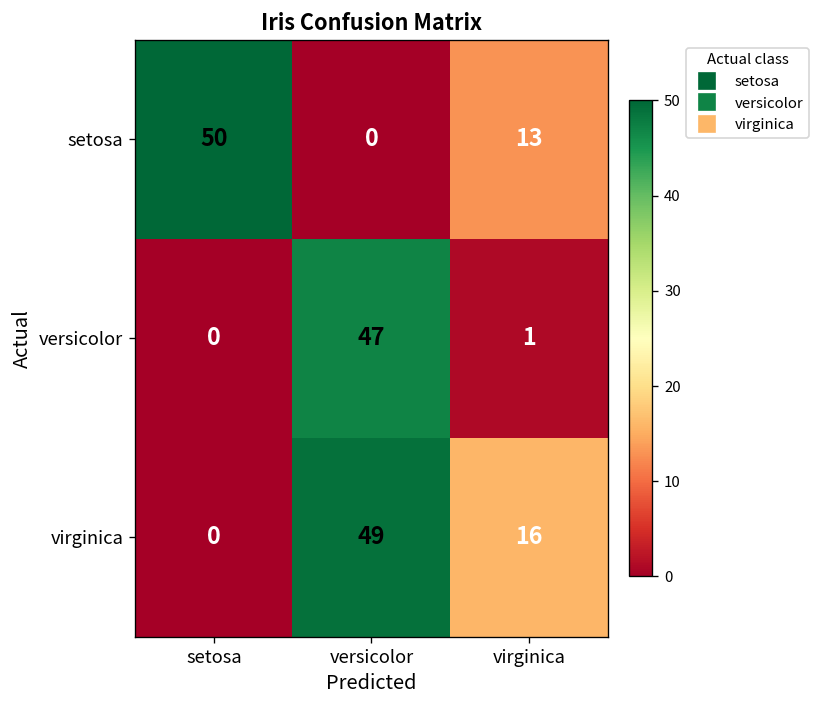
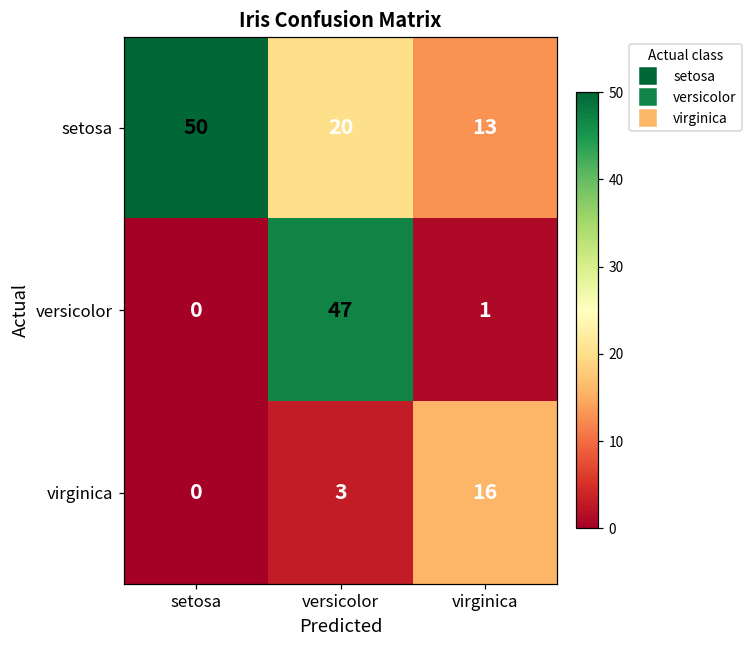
  {
    "setosa": {
      "setosa": 50,
-     "versicolor": 0,
+     "versicolor": 20,
      "virginica": 13
    },
    "versicolor": {
      "setosa": 0,
      "versicolor": 47,
      "virginica": 1
    },
    "virginica": {
      "setosa": 0,
-     "versicolor": 49,
+     "versicolor": 3,
      "virginica": 16
    }
  }
